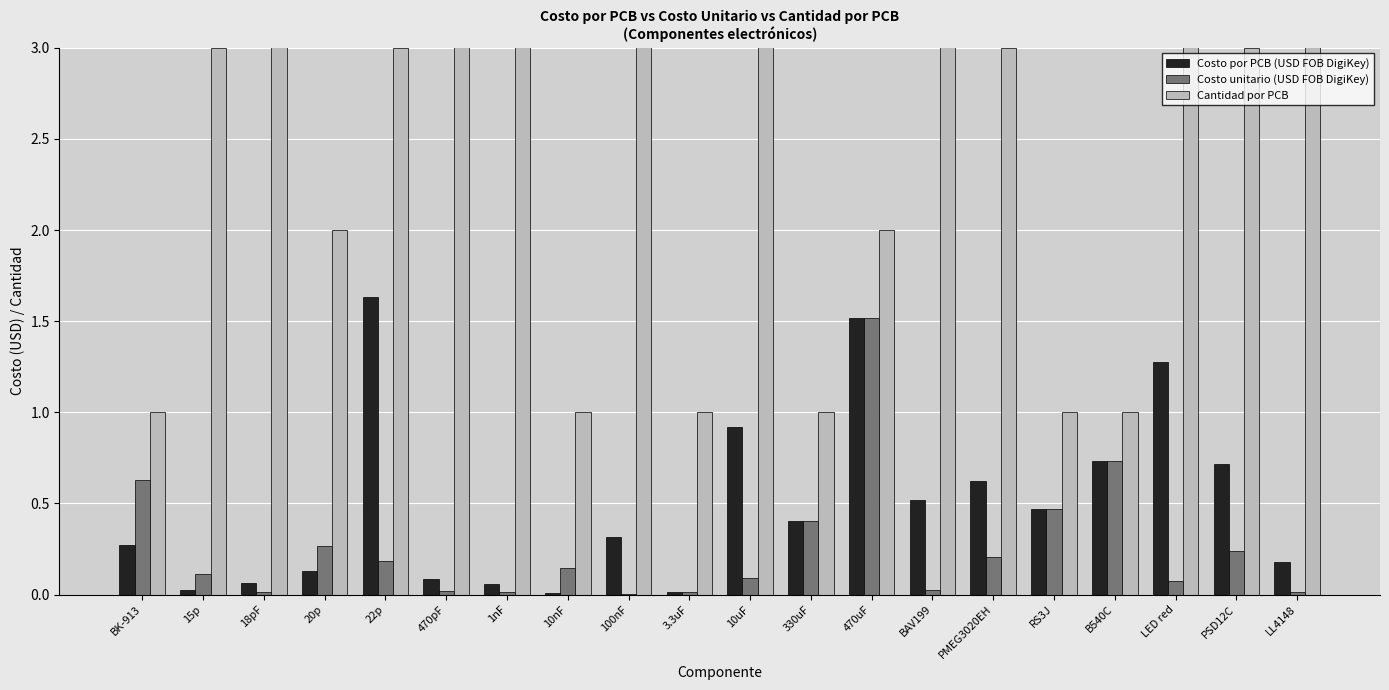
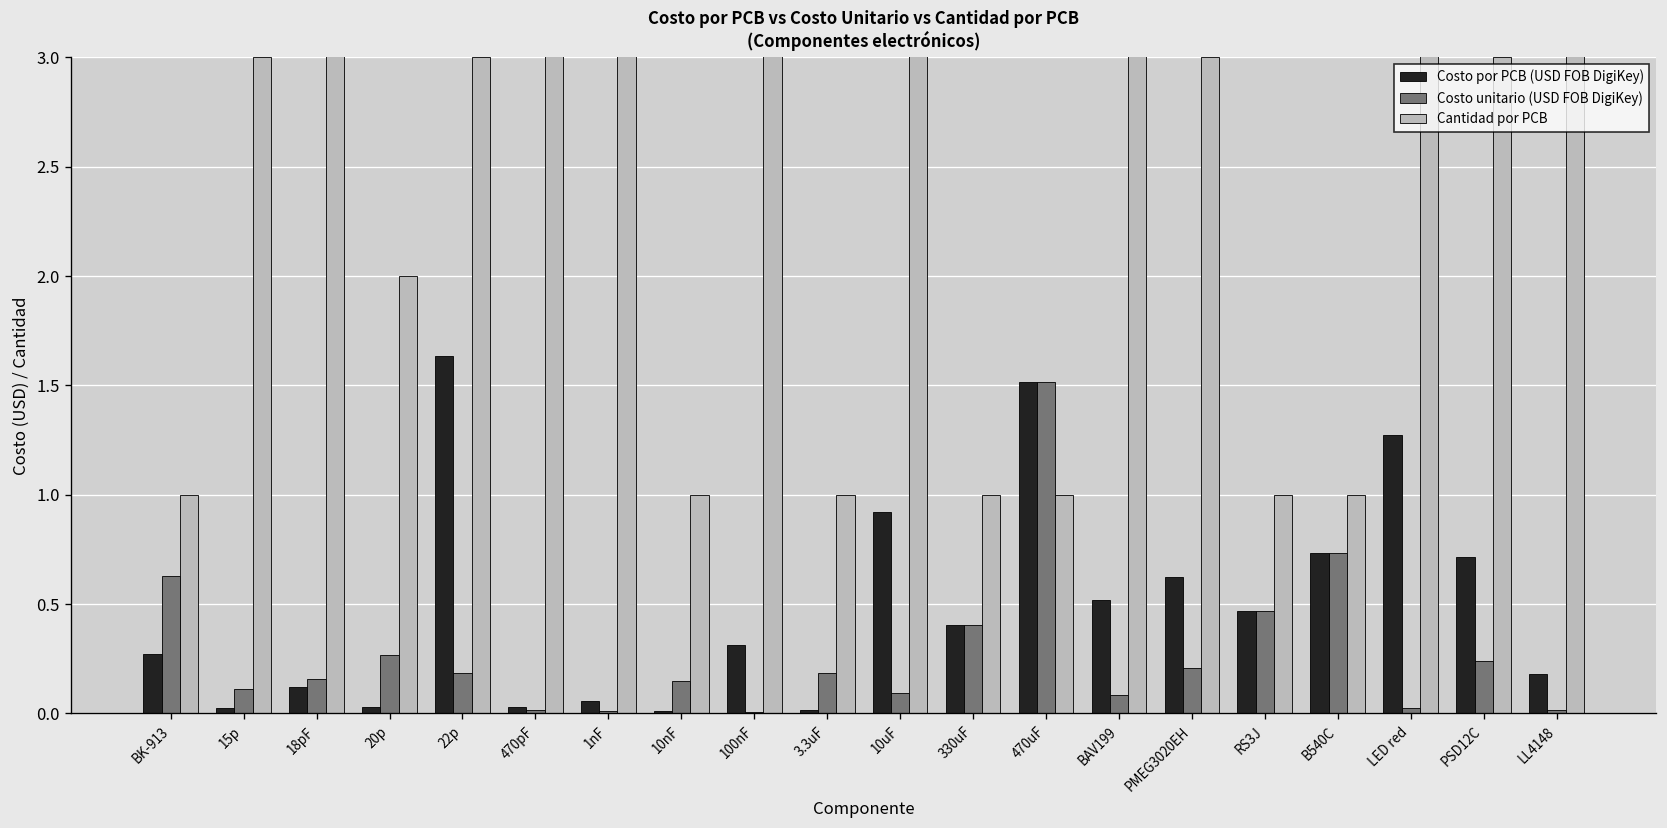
  {
    "Costo por PCB (USD FOB DigiKey)": {
      "BK-913": 0.27,
      "15p": 0.02,
-     "18pF": 0.06,
-     "20p": 0.13,
+     "18pF": 0.12,
+     "20p": 0.03,
      "22p": 1.63,
-     "470pF": 0.08,
+     "470pF": 0.03,
      "1nF": 0.06,
      "100nF": 0.31,
      "3.3uF": 0.01,
      "10uF": 0.92,
      "330uF": 0.41,
      "470uF": 1.52,
      "BAV199": 0.52,
      "PMEG3020EH": 0.62,
      "RS3J": 0.47,
      "B540C": 0.73,
      "LED red": 1.28,
      "PSD12C": 0.71,
      "LL4148": 0.18
    },
    "Costo unitario (USD FOB DigiKey)": {
      "BK-913": 0.63,
      "15p": 0.11,
-     "18pF": 0.02,
+     "18pF": 0.16,
      "20p": 0.27,
      "22p": 0.18,
      "470pF": 0.02,
      "10nF": 0.15,
-     "3.3uF": 0.01,
+     "3.3uF": 0.18,
      "10uF": 0.09,
      "330uF": 0.41,
      "470uF": 1.52,
-     "BAV199": 0.02,
+     "BAV199": 0.09,
      "PMEG3020EH": 0.21,
      "RS3J": 0.47,
      "B540C": 0.73,
-     "LED red": 0.08,
+     "LED red": 0.03,
      "PSD12C": 0.24,
      "LL4148": 0.01
    },
    "Cantidad por PCB": {
      "BK-913": 1,
      "15p": 3,
      "20p": 2,
      "22p": 3,
      "10nF": 1,
      "3.3uF": 1,
      "330uF": 1,
-     "470uF": 2,
+     "470uF": 1,
      "PMEG3020EH": 3,
      "RS3J": 1,
      "B540C": 1,
      "PSD12C": 3
    }
  }
